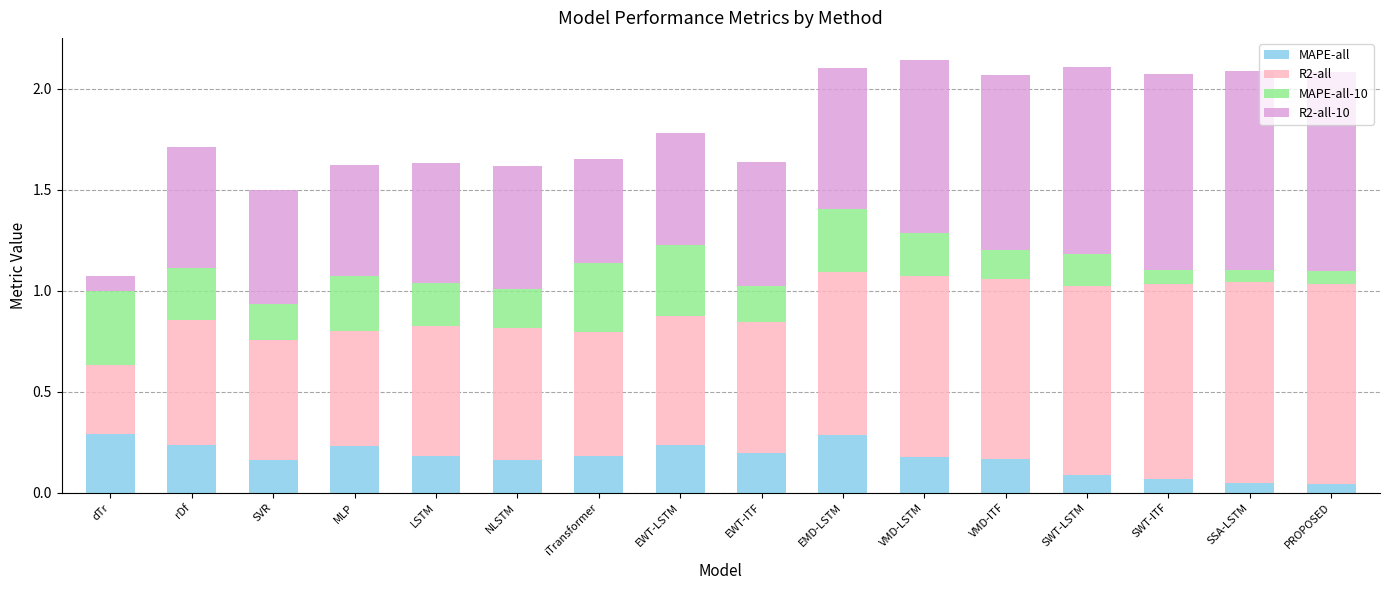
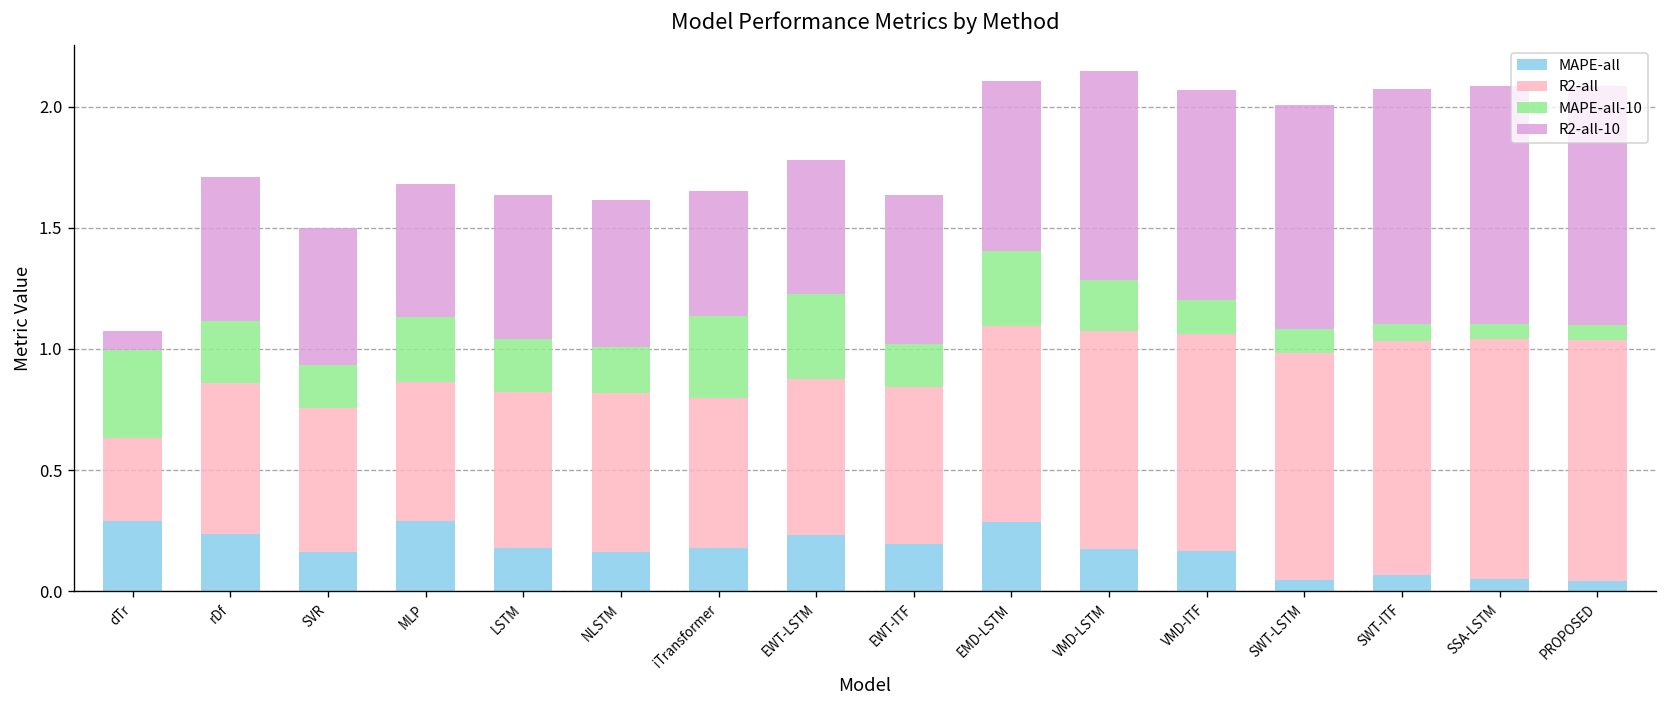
  {
    "MAPE-all": {
      "dTr": 0.29,
      "rDf": 0.24,
      "SVR": 0.16,
-     "MLP": 0.23,
+     "MLP": 0.29,
      "LSTM": 0.18,
      "NLSTM": 0.16,
      "iTransformer": 0.18,
      "EWT-LSTM": 0.23,
      "EWT-ITF": 0.20,
      "EMD-LSTM": 0.28,
      "VMD-LSTM": 0.17,
      "VMD-ITF": 0.17,
-     "SWT-LSTM": 0.09,
+     "SWT-LSTM": 0.04,
      "SWT-ITF": 0.07,
      "SSA-LSTM": 0.05,
      "PROPOSED": 0.04
    },
    "MAPE-all-10": {
      "dTr": 0.36,
      "rDf": 0.26,
      "SVR": 0.18,
      "MLP": 0.27,
      "LSTM": 0.22,
      "NLSTM": 0.19,
      "iTransformer": 0.34,
      "EWT-LSTM": 0.35,
      "EWT-ITF": 0.18,
      "EMD-LSTM": 0.31,
      "VMD-LSTM": 0.21,
      "VMD-ITF": 0.14,
-     "SWT-LSTM": 0.16,
+     "SWT-LSTM": 0.10,
      "SWT-ITF": 0.07,
      "SSA-LSTM": 0.06,
      "PROPOSED": 0.06
    }
  }
